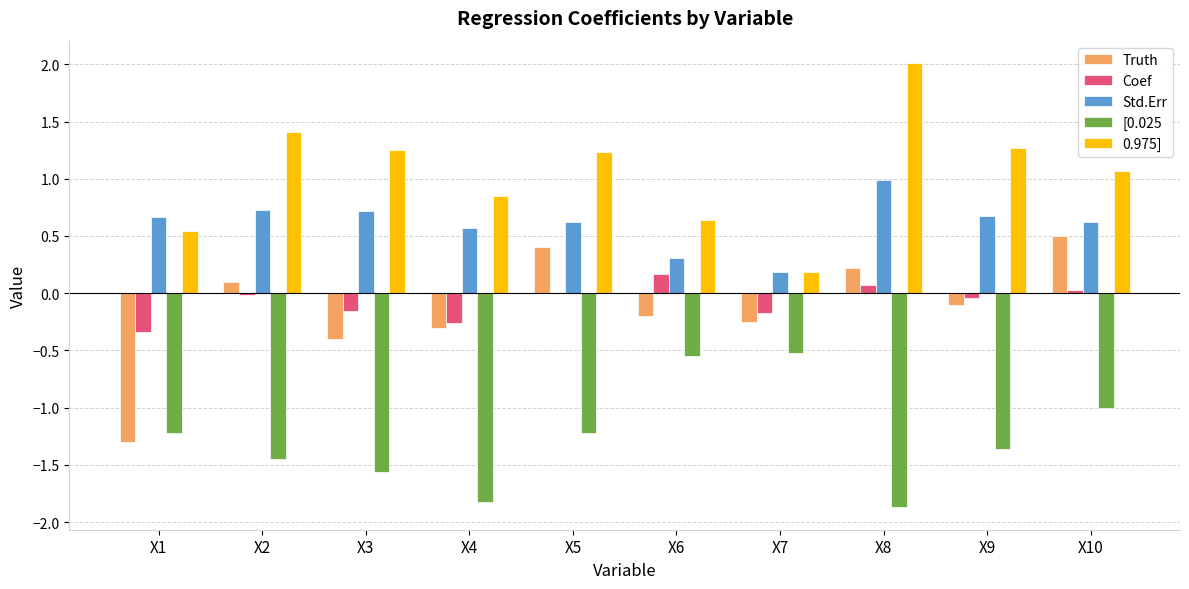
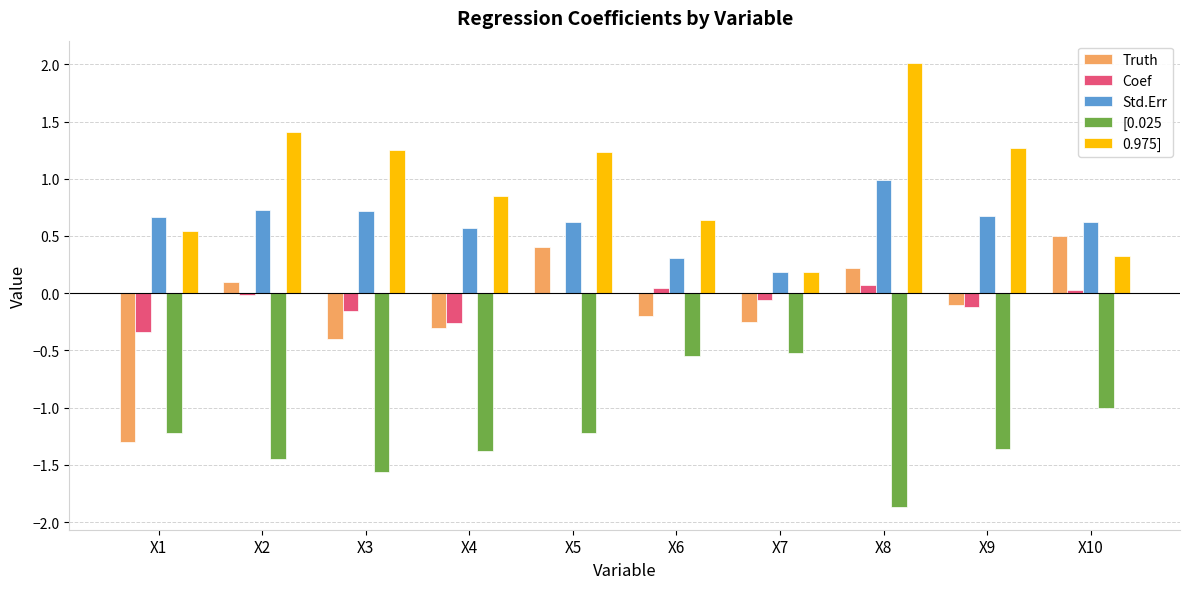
  {
    "Truth": {
      "X1": -1.30,
      "X2": 0.10,
      "X3": -0.40,
      "X4": -0.30,
      "X5": 0.40,
      "X6": -0.20,
      "X7": -0.25,
      "X8": 0.22,
      "X9": -0.10,
      "X10": 0.50
    },
    "Coef": {
      "X1": -0.34,
      "X3": -0.16,
      "X4": -0.26,
-     "X6": 0.17,
-     "X7": -0.17,
+     "X6": 0.05,
+     "X7": -0.06,
      "X8": 0.07,
-     "X9": -0.04,
+     "X9": -0.12,
      "X10": 0.03
    },
    "Std.Err": {
      "X1": 0.67,
      "X2": 0.73,
      "X3": 0.72,
      "X4": 0.57,
      "X5": 0.63,
      "X6": 0.30,
      "X7": 0.18,
      "X8": 0.99,
      "X9": 0.67,
      "X10": 0.62
    },
    "[0.025": {
      "X1": -1.23,
      "X2": -1.45,
      "X3": -1.57,
-     "X4": -1.83,
+     "X4": -1.38,
      "X5": -1.22,
      "X6": -0.55,
      "X7": -0.53,
      "X8": -1.87,
      "X9": -1.36,
      "X10": -1.00
    },
    "0.975]": {
      "X1": 0.54,
      "X2": 1.41,
      "X3": 1.25,
      "X4": 0.85,
      "X5": 1.23,
      "X6": 0.64,
      "X7": 0.19,
      "X8": 2.01,
      "X9": 1.27,
-     "X10": 1.06
+     "X10": 0.33
    }
  }
